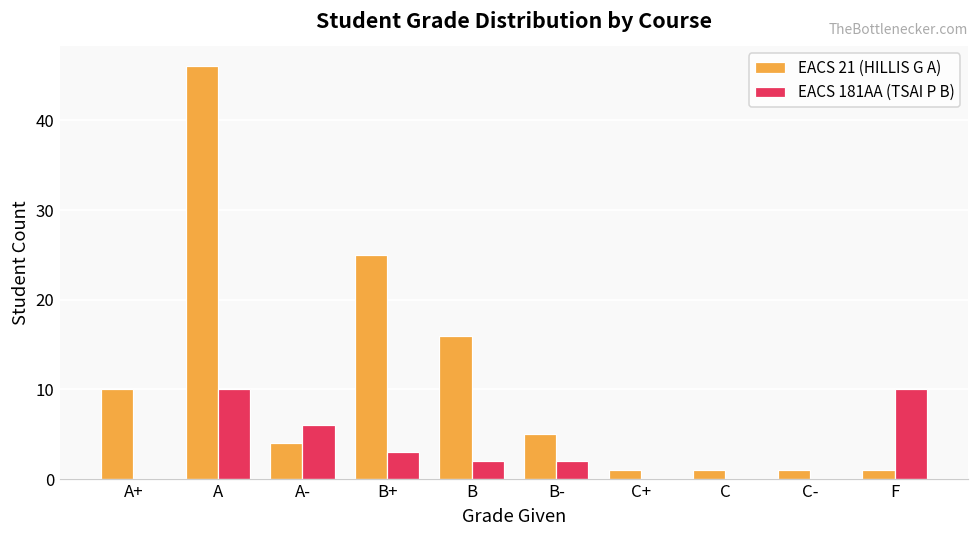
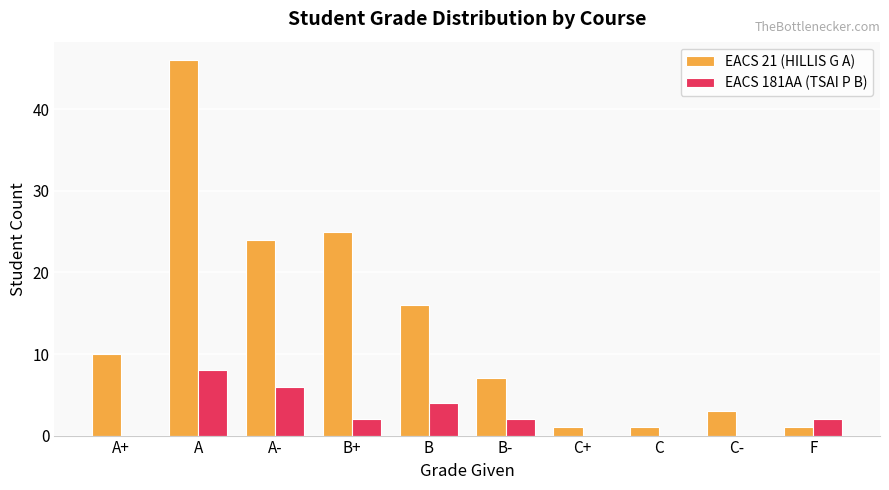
  {
    "EACS 21 (HILLIS G A)": {
      "A+": 10,
      "A": 46,
-     "A-": 4,
+     "A-": 24,
      "B+": 25,
      "B": 16,
-     "B-": 5,
+     "B-": 7,
      "C+": 1,
      "C": 1,
-     "C-": 1,
+     "C-": 3,
      "F": 1
    },
    "EACS 181AA (TSAI P B)": {
      "A+": 0,
-     "A": 10,
+     "A": 8,
      "A-": 6,
-     "B+": 3,
-     "B": 2,
+     "B+": 2,
+     "B": 4,
      "B-": 2,
      "C+": 0,
      "C": 0,
      "C-": 0,
-     "F": 10
+     "F": 2
    }
  }
